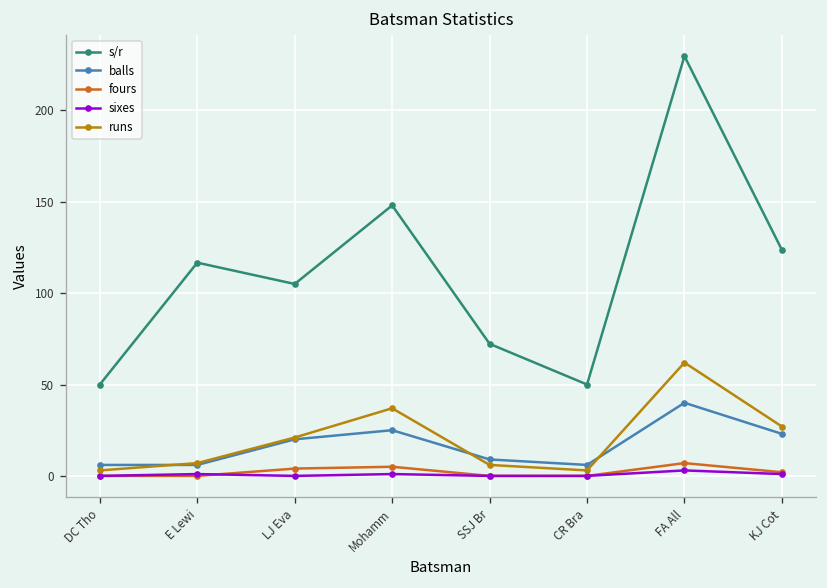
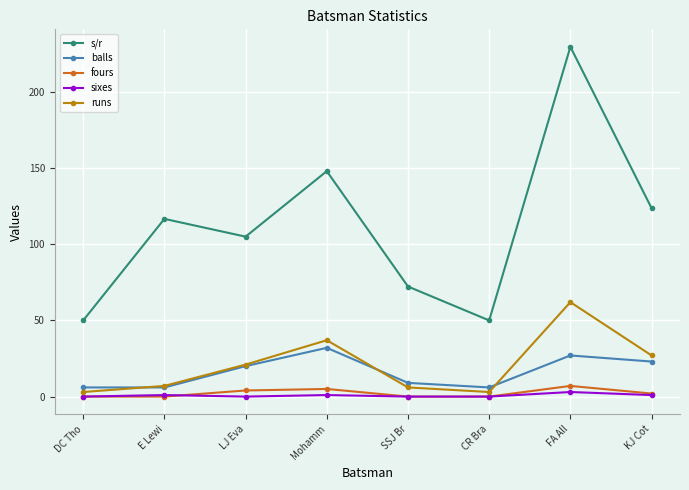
  {
    "s/r": {
      "DC Tho": 50,
      "E Lewi": 117,
      "LJ Eva": 105,
      "Mohamm": 148,
      "SSJ Br": 72,
      "CR Bra": 50,
      "FA All": 230,
      "KJ Cot": 124
    },
    "balls": {
      "DC Tho": 6,
-     "Mohamm": 25,
+     "Mohamm": 32,
      "SSJ Br": 9,
      "CR Bra": 6,
-     "FA All": 40,
+     "FA All": 27,
      "KJ Cot": 23
    },
    "sixes": {
      "LJ Eva": 0,
      "Mohamm": 1,
      "FA All": 3
    }
  }
